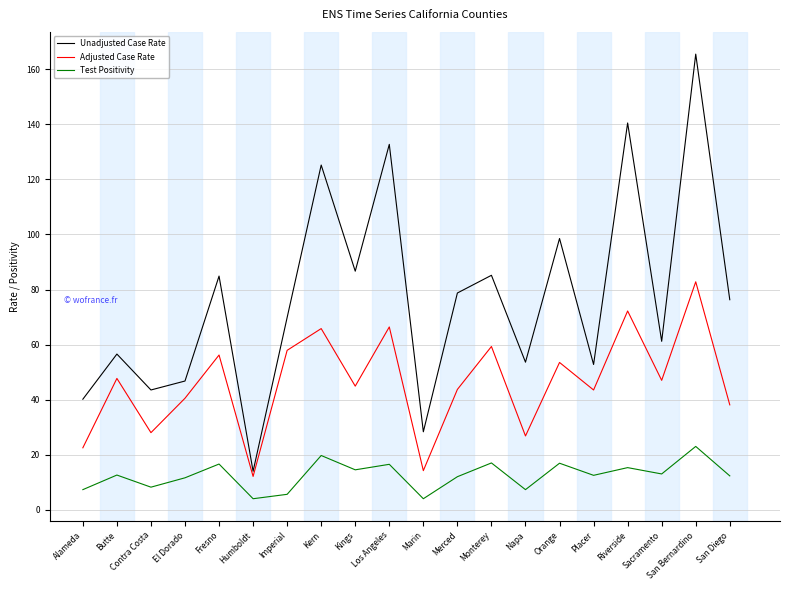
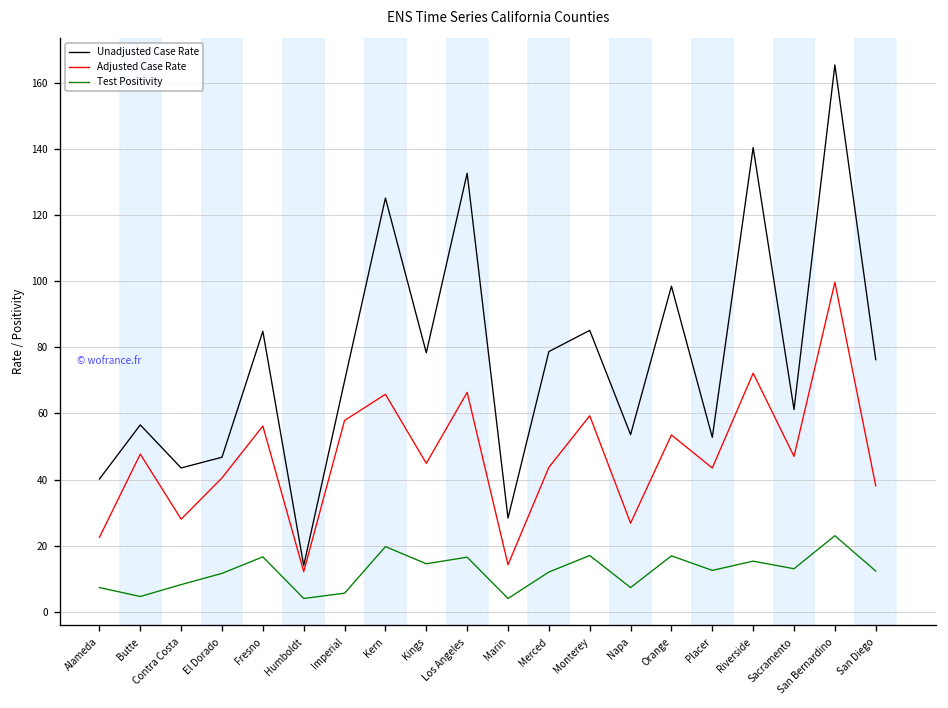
  {
    "Unadjusted Case Rate": {
      "Alameda": 40,
      "Butte": 57,
      "Contra Costa": 44,
      "El Dorado": 47,
      "Fresno": 85,
      "Humboldt": 14,
      "Imperial": 70,
      "Kern": 125,
-     "Kings": 87,
+     "Kings": 78,
      "Los Angeles": 133,
      "Marin": 28,
      "Merced": 79,
      "Monterey": 85,
      "Napa": 54,
      "Orange": 99,
      "Placer": 53,
      "Riverside": 140,
      "Sacramento": 61,
      "San Bernardino": 166,
      "San Diego": 76
    },
    "Adjusted Case Rate": {
      "Alameda": 23,
      "Butte": 48,
      "Contra Costa": 28,
      "El Dorado": 41,
      "Fresno": 56,
      "Humboldt": 12,
      "Imperial": 58,
      "Kern": 66,
      "Kings": 45,
      "Los Angeles": 66,
      "Marin": 14,
      "Merced": 44,
      "Monterey": 59,
      "Napa": 27,
      "Orange": 54,
      "Placer": 44,
      "Riverside": 72,
      "Sacramento": 47,
-     "San Bernardino": 83,
+     "San Bernardino": 100,
      "San Diego": 38
    },
    "Test Positivity": {
      "Alameda": 7,
-     "Butte": 13,
+     "Butte": 5,
      "Contra Costa": 8,
      "El Dorado": 12,
      "Fresno": 17,
      "Humboldt": 4,
      "Imperial": 6,
      "Kern": 20,
      "Kings": 15,
      "Los Angeles": 17,
      "Marin": 4,
      "Merced": 12,
      "Monterey": 17,
      "Napa": 7,
      "Orange": 17,
      "Placer": 13,
      "Riverside": 15,
      "Sacramento": 13,
      "San Bernardino": 23,
      "San Diego": 12
    }
  }
